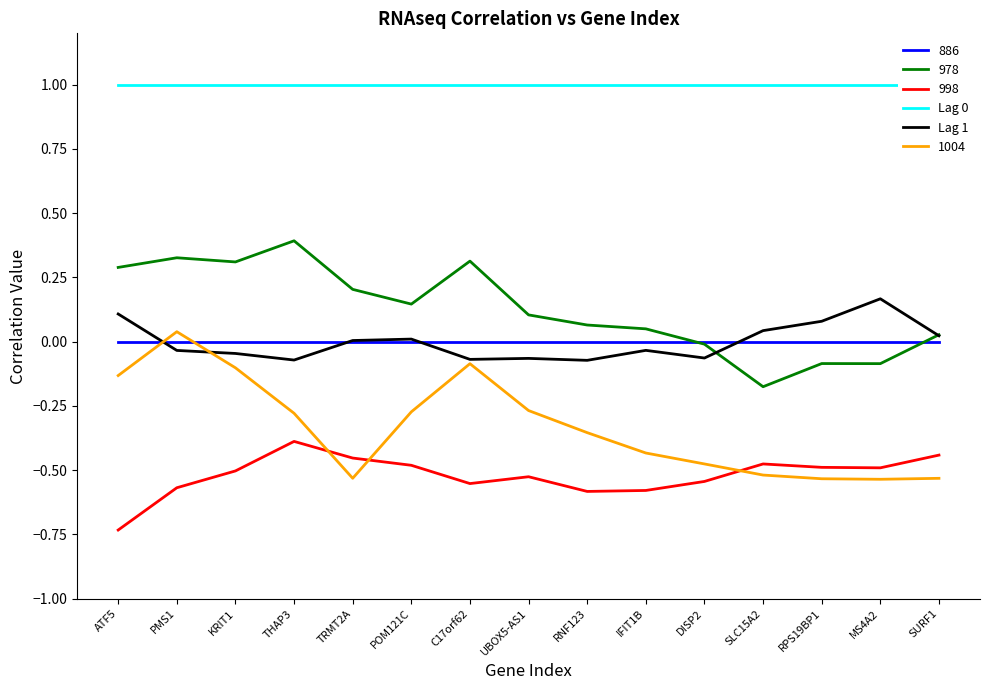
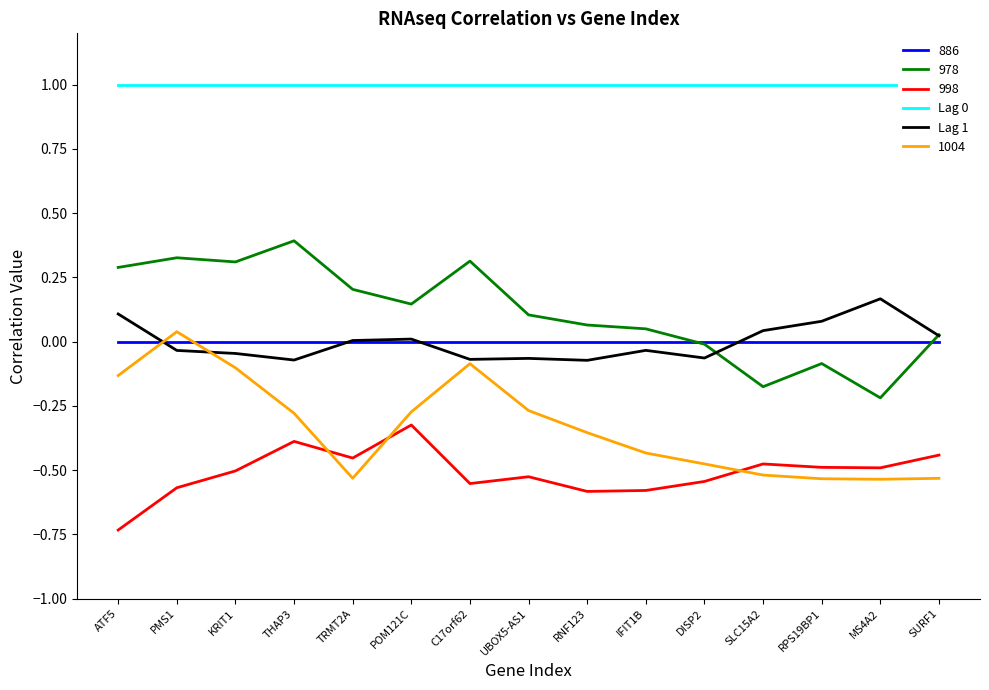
  {
    "886": {
      "ATF5": 0.00,
      "PMS1": 0.00,
      "KRIT1": 0.00,
      "THAP3": 0.00,
      "POM121C": 0.00,
      "C17orf62": 0.00,
      "UBOX5-AS1": 0.00,
      "RNF123": 0.00,
      "IFIT1B": 0.00,
      "SLC15A2": 0.00,
      "RPS19BP1": 0.00,
      "MS4A2": 0.00,
      "SURF1": 0.00
    },
    "978": {
      "ATF5": 0.29,
      "PMS1": 0.33,
      "KRIT1": 0.31,
      "THAP3": 0.39,
      "TRMT2A": 0.20,
      "POM121C": 0.15,
      "C17orf62": 0.31,
      "UBOX5-AS1": 0.10,
      "RNF123": 0.06,
      "IFIT1B": 0.05,
      "SLC15A2": -0.18,
      "RPS19BP1": -0.09,
-     "MS4A2": -0.09
+     "MS4A2": -0.22
    },
    "998": {
      "ATF5": -0.73,
      "PMS1": -0.57,
      "KRIT1": -0.50,
      "THAP3": -0.39,
      "TRMT2A": -0.45,
-     "POM121C": -0.48,
+     "POM121C": -0.32,
      "C17orf62": -0.55,
      "UBOX5-AS1": -0.53,
      "RNF123": -0.58,
      "IFIT1B": -0.58,
      "DISP2": -0.54,
      "SLC15A2": -0.48,
      "RPS19BP1": -0.49,
      "MS4A2": -0.49,
      "SURF1": -0.44
    },
    "Lag 0": {
      "ATF5": 1.00,
      "PMS1": 1.00,
      "KRIT1": 1.00,
      "THAP3": 1.00,
      "TRMT2A": 1.00,
      "POM121C": 1.00,
      "C17orf62": 1.00,
      "UBOX5-AS1": 1.00,
      "RNF123": 1.00,
      "IFIT1B": 1.00,
      "DISP2": 1.00,
      "SLC15A2": 1.00,
      "RPS19BP1": 1.00,
      "MS4A2": 1.00
    },
    "Lag 1": {
      "ATF5": 0.11,
      "PMS1": -0.03,
      "KRIT1": -0.05,
      "THAP3": -0.07,
      "POM121C": 0.01,
      "C17orf62": -0.07,
      "UBOX5-AS1": -0.06,
      "RNF123": -0.07,
      "IFIT1B": -0.03,
      "DISP2": -0.06,
      "SLC15A2": 0.04,
      "RPS19BP1": 0.08,
      "MS4A2": 0.17
    },
    "1004": {
      "ATF5": -0.13,
      "PMS1": 0.04,
      "KRIT1": -0.10,
      "THAP3": -0.28,
      "TRMT2A": -0.53,
      "POM121C": -0.27,
      "C17orf62": -0.09,
      "UBOX5-AS1": -0.27,
      "RNF123": -0.35,
      "IFIT1B": -0.43,
      "DISP2": -0.48,
      "SLC15A2": -0.52,
      "RPS19BP1": -0.53,
      "MS4A2": -0.54,
      "SURF1": -0.53
    }
  }
